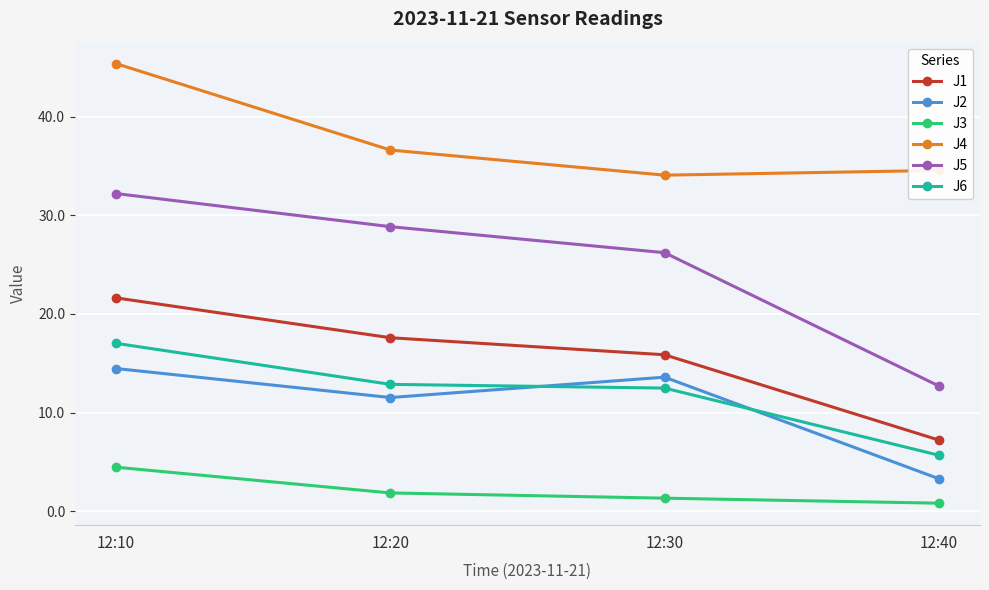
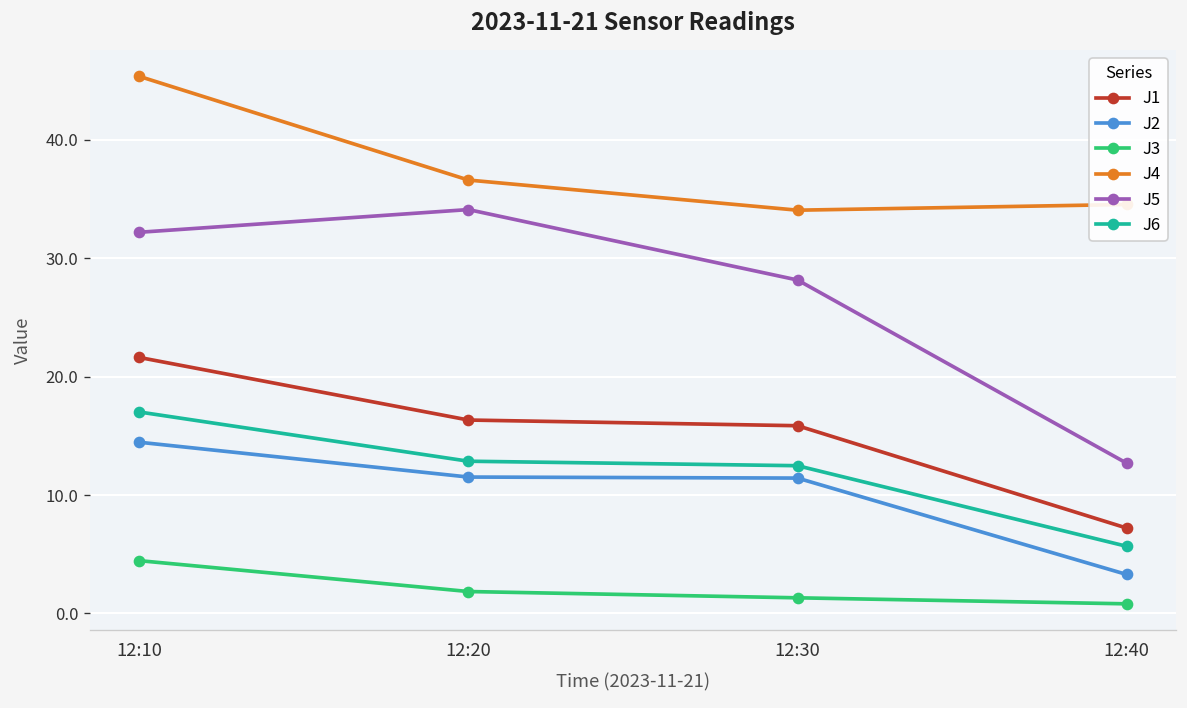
  {
    "J1": {
      "12:10": 22,
-     "12:20": 18,
+     "12:20": 16,
      "12:30": 16,
      "12:40": 7
    },
    "J2": {
      "12:10": 14,
      "12:20": 12,
-     "12:30": 14,
+     "12:30": 11,
      "12:40": 3
    },
    "J4": {
      "12:10": 45,
      "12:20": 37,
      "12:30": 34
    },
    "J5": {
      "12:10": 32,
-     "12:20": 29,
-     "12:30": 26,
+     "12:20": 34,
+     "12:30": 28,
      "12:40": 13
    }
  }
